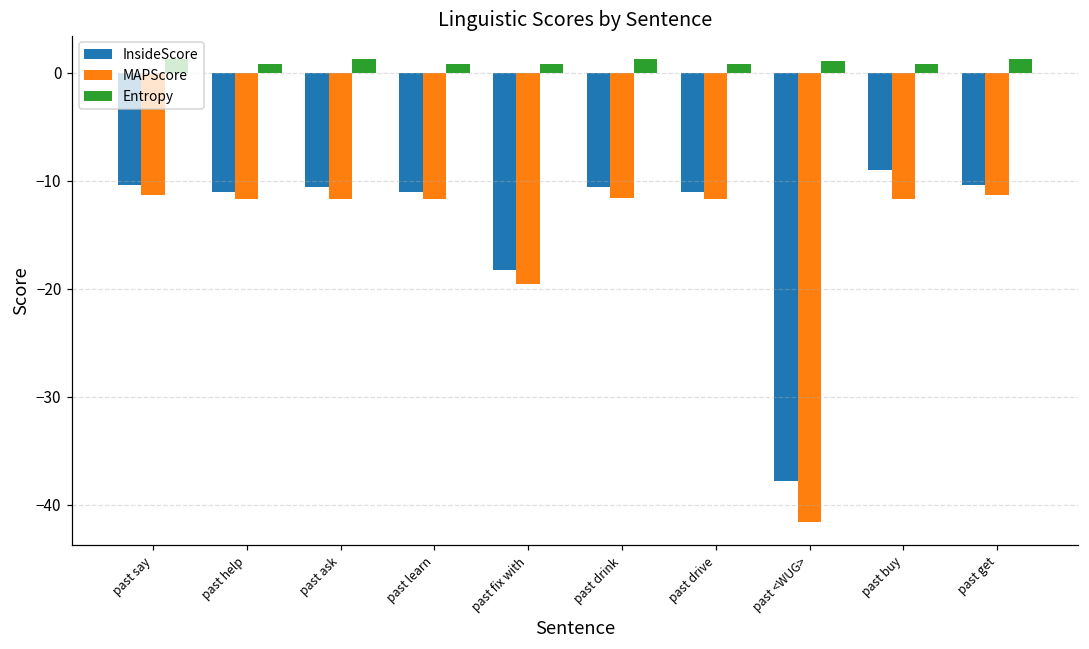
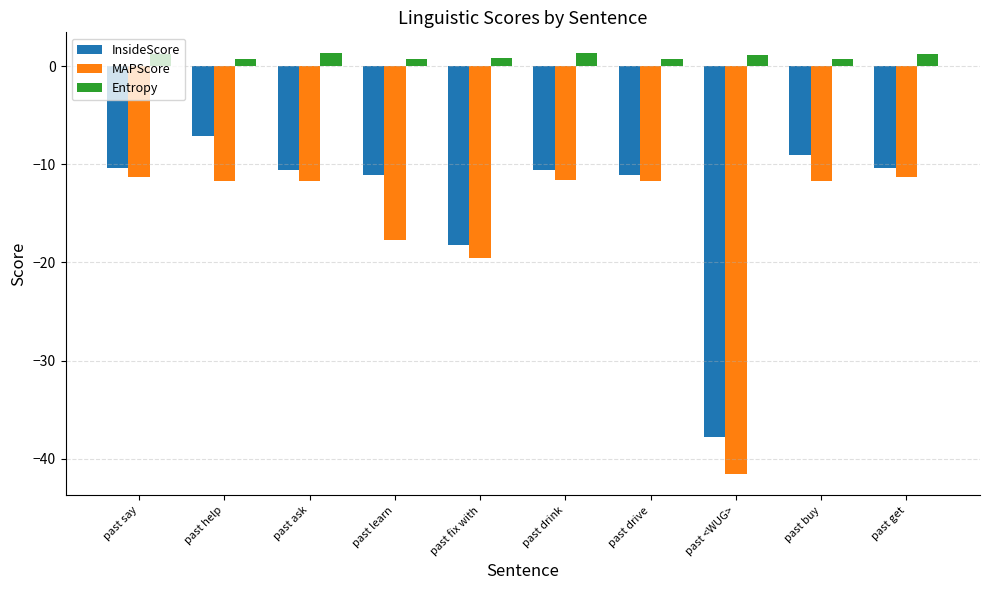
  {
    "InsideScore": {
      "past say": -10,
-     "past help": -11,
+     "past help": -7,
      "past ask": -11,
      "past learn": -11,
      "past fix with": -18,
      "past drink": -11,
      "past drive": -11,
      "past <WUG>": -38,
      "past buy": -9,
      "past get": -10
    },
    "MAPScore": {
      "past say": -11,
      "past help": -12,
      "past ask": -12,
-     "past learn": -12,
+     "past learn": -18,
      "past fix with": -20,
      "past drink": -12,
      "past drive": -12,
      "past <WUG>": -42,
      "past buy": -12,
      "past get": -11
    },
    "Entropy": {
      "past help": 1,
      "past ask": 1,
      "past learn": 1,
      "past fix with": 1,
      "past drink": 1,
      "past drive": 1,
      "past <WUG>": 1,
      "past buy": 1,
      "past get": 1
    }
  }
